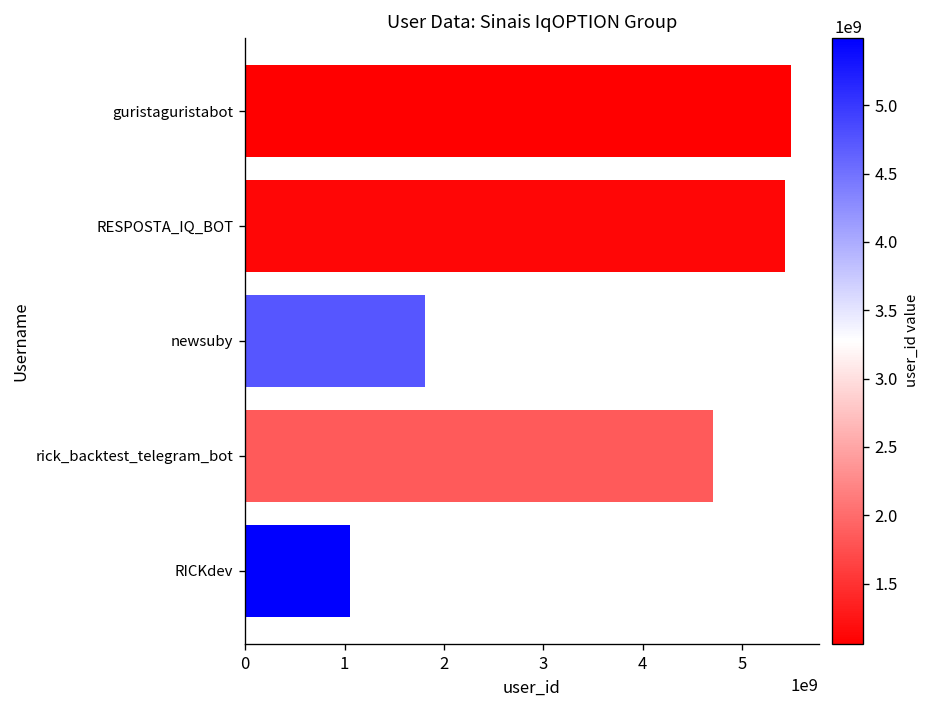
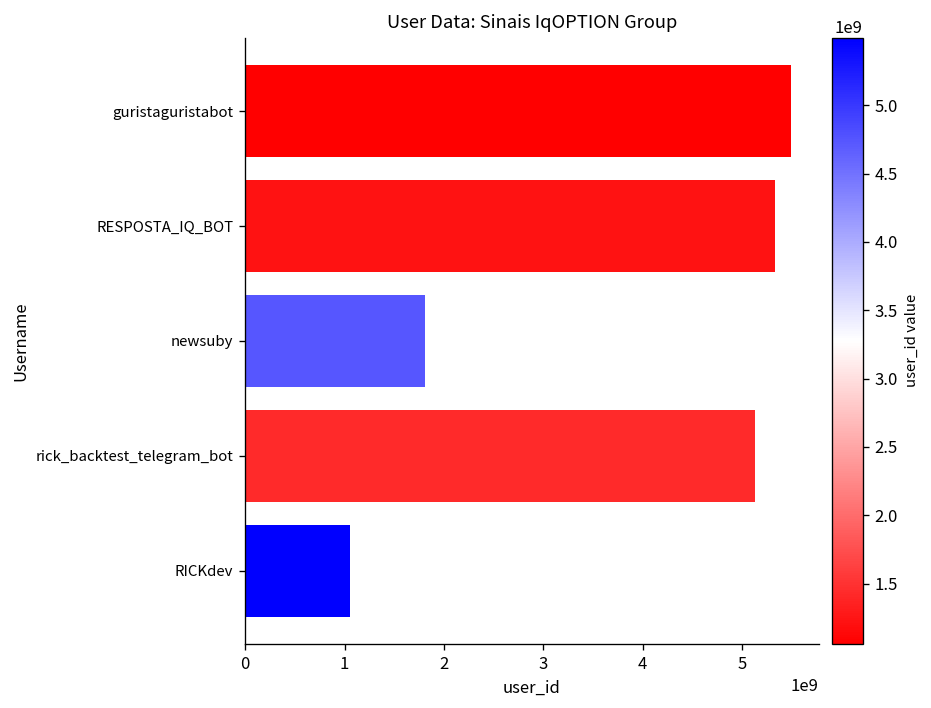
  {
    "guristaguristabot": 5500000000,
-   "RESPOSTA_IQ_BOT": 5400000000,
+   "RESPOSTA_IQ_BOT": 5300000000,
    "newsuby": 1800000000,
-   "rick_backtest_telegram_bot": 4700000000,
+   "rick_backtest_telegram_bot": 5100000000,
    "RICKdev": 1100000000
  }
